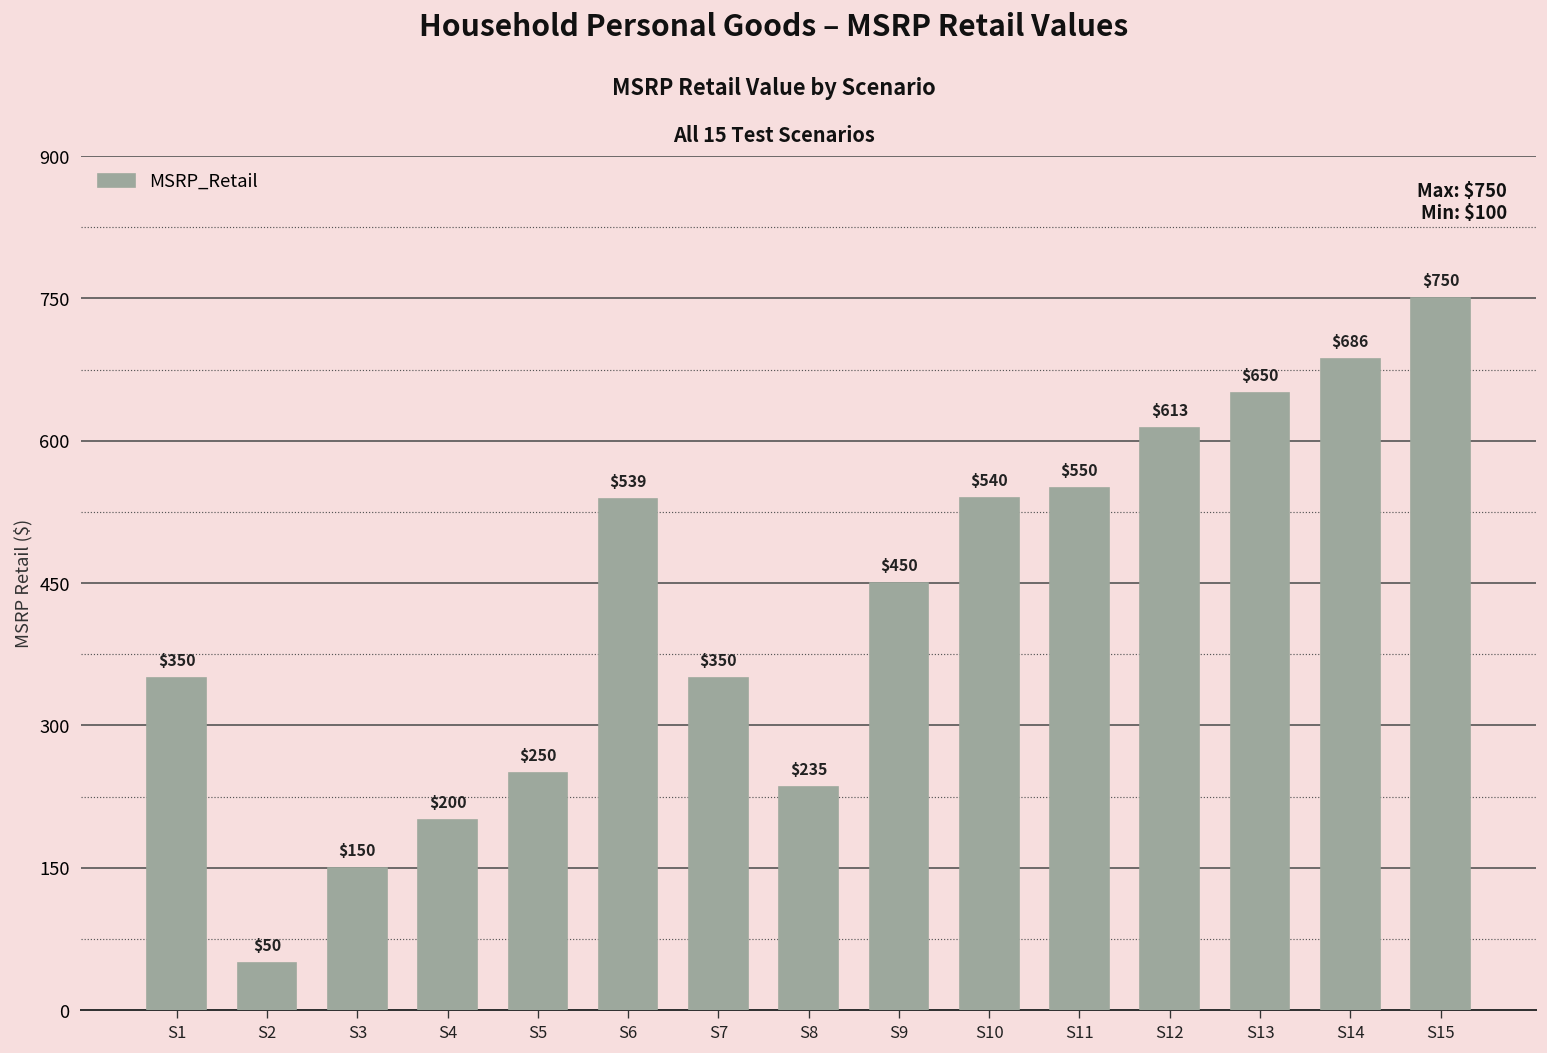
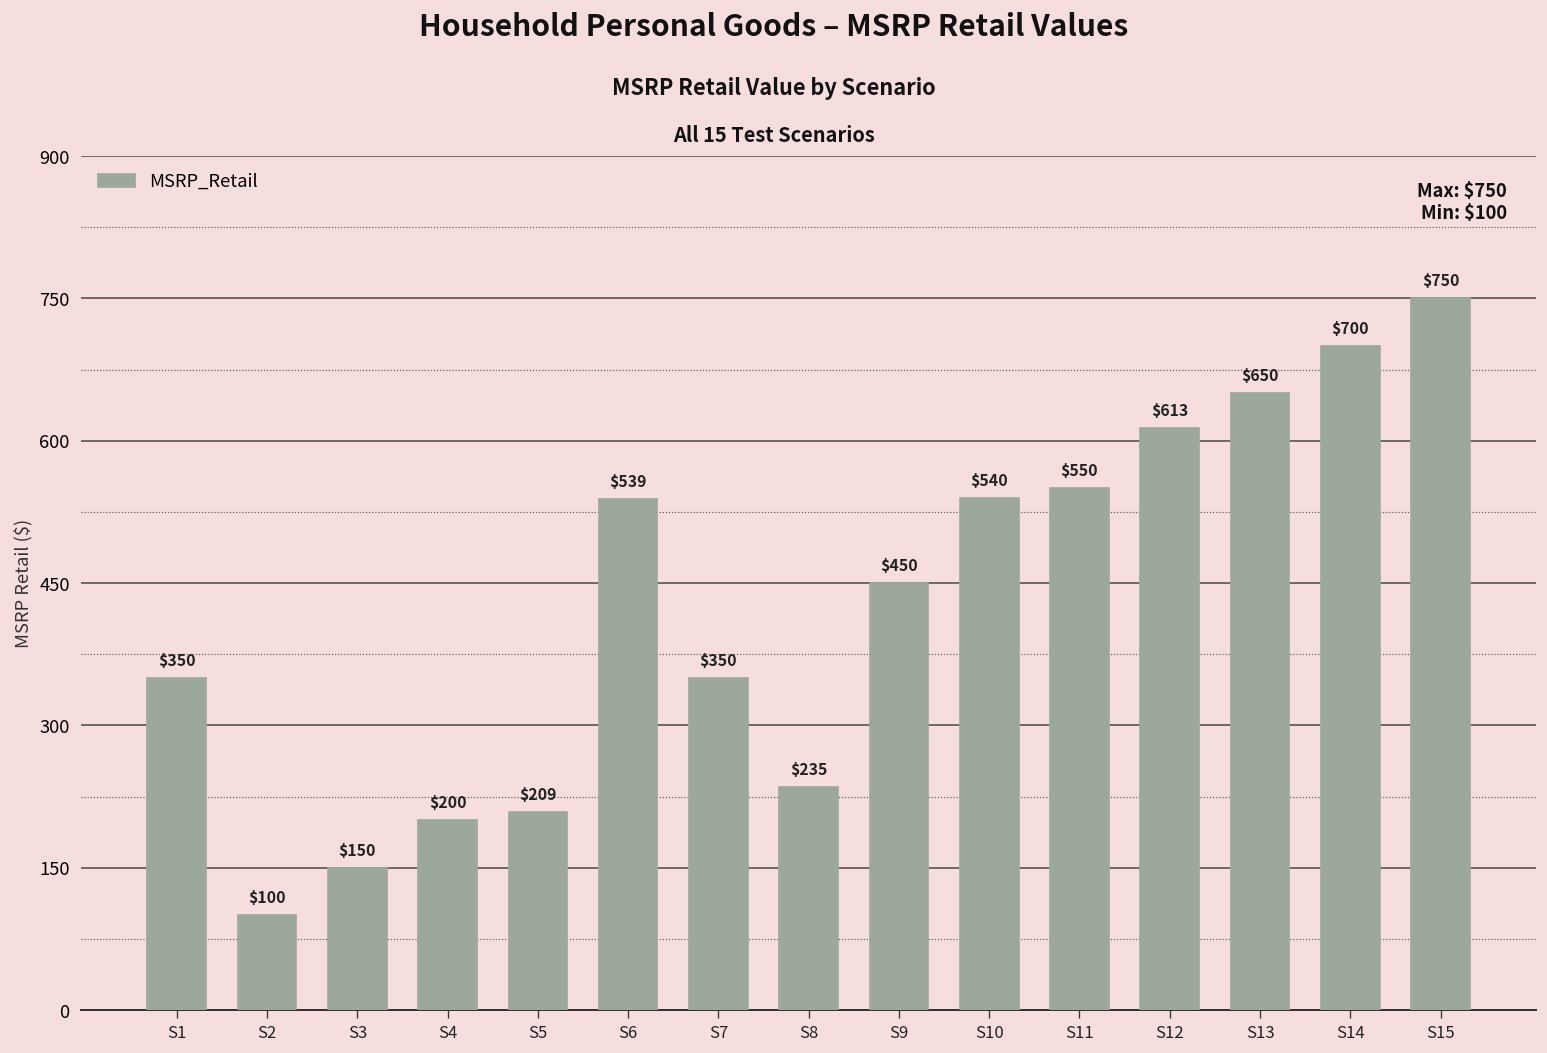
  {
    "S1": "$350",
-   "S2": "$50",
+   "S2": "$100",
    "S3": "$150",
    "S4": "$200",
-   "S5": "$250",
+   "S5": "$209",
    "S6": "$539",
    "S7": "$350",
    "S8": "$235",
    "S9": "$450",
    "S10": "$540",
    "S11": "$550",
    "S12": "$613",
    "S13": "$650",
-   "S14": "$686",
+   "S14": "$700",
    "S15": "$750"
  }
